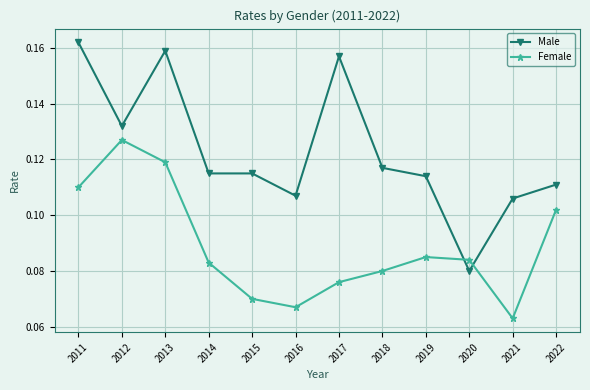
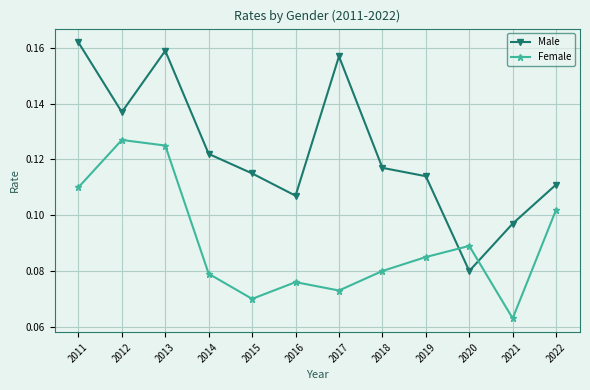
  {
    "Male": {
      "2011": 0.162,
-     "2012": 0.132,
+     "2012": 0.137,
      "2013": 0.159,
-     "2014": 0.115,
+     "2014": 0.122,
      "2015": 0.115,
      "2016": 0.107,
      "2017": 0.157,
      "2018": 0.117,
      "2019": 0.114,
      "2020": 0.080,
-     "2021": 0.106,
+     "2021": 0.097,
      "2022": 0.111
    },
    "Female": {
      "2011": 0.110,
      "2012": 0.127,
-     "2013": 0.119,
-     "2014": 0.083,
+     "2013": 0.125,
+     "2014": 0.079,
      "2015": 0.070,
-     "2016": 0.067,
-     "2017": 0.076,
+     "2016": 0.076,
+     "2017": 0.073,
      "2018": 0.080,
      "2019": 0.085,
-     "2020": 0.084,
+     "2020": 0.089,
      "2021": 0.063,
      "2022": 0.102
    }
  }
